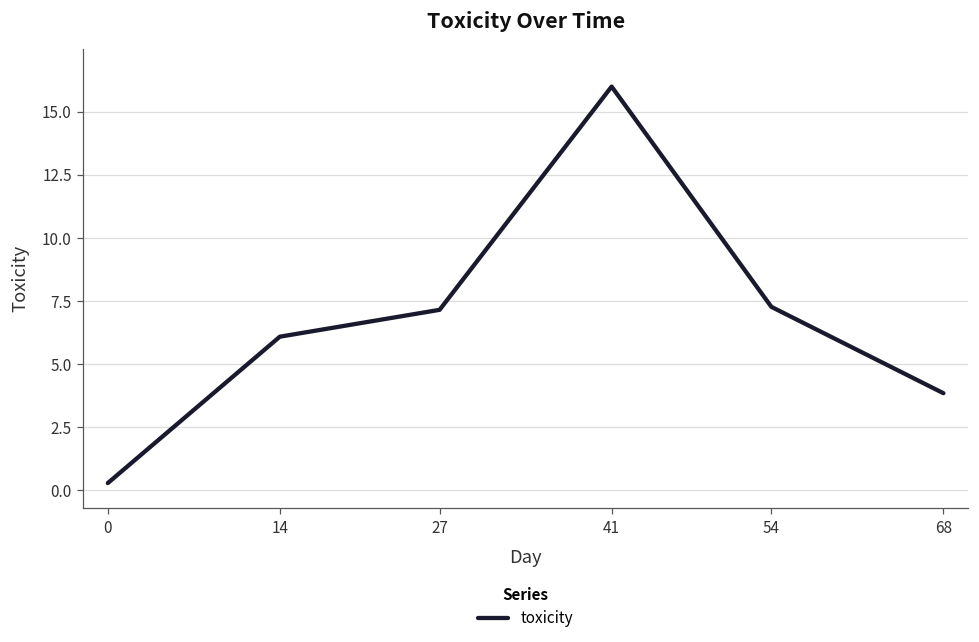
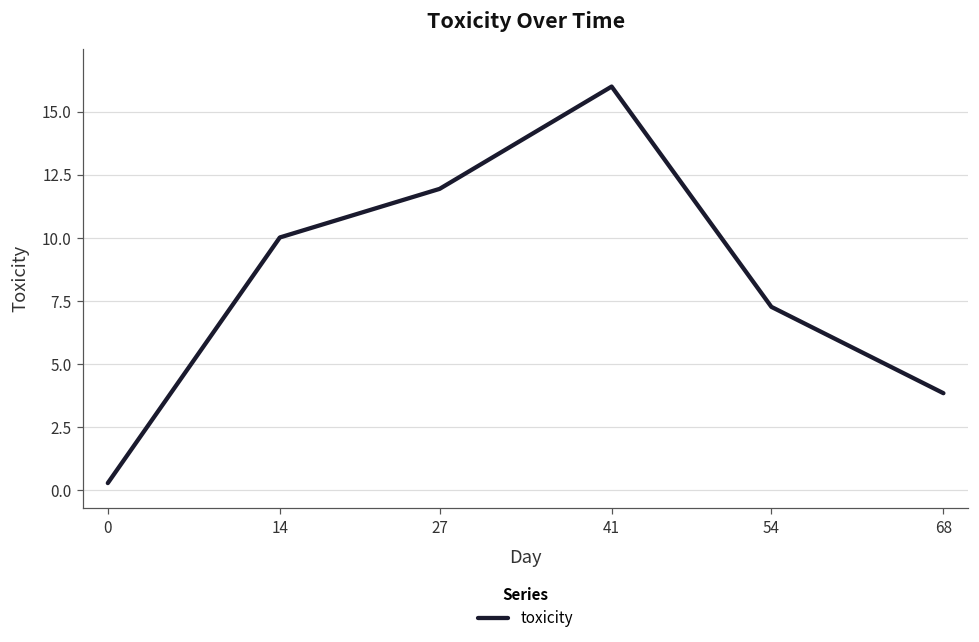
  {
    "0": 0.3,
-   "14": 6.1,
-   "27": 7.1,
+   "14": 10.0,
+   "27": 11.9,
    "41": 16.0,
    "54": 7.3,
    "68": 3.8
  }
